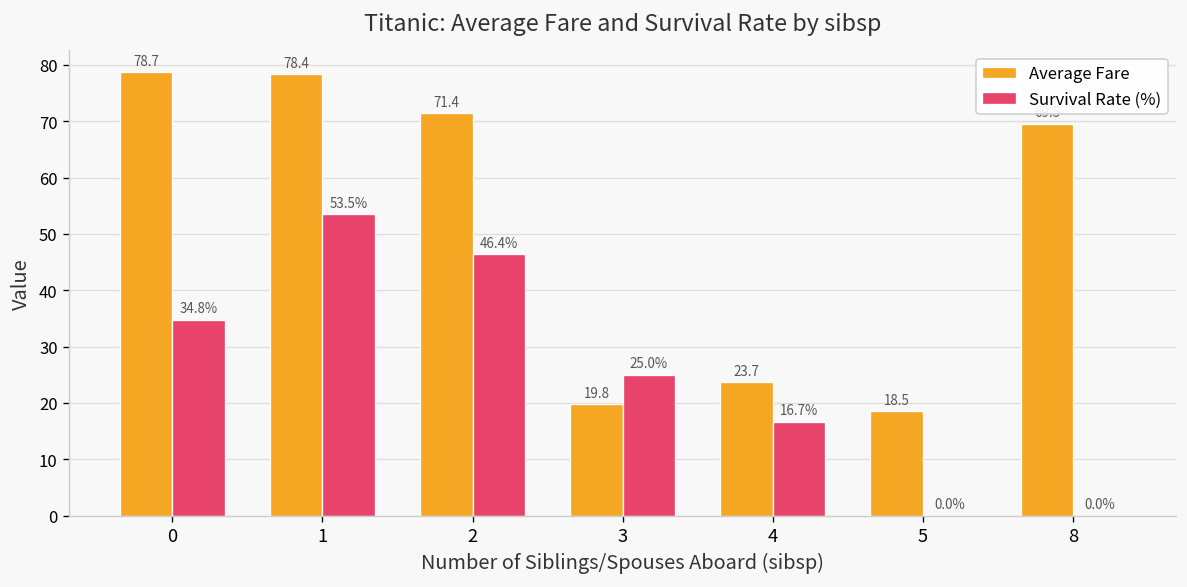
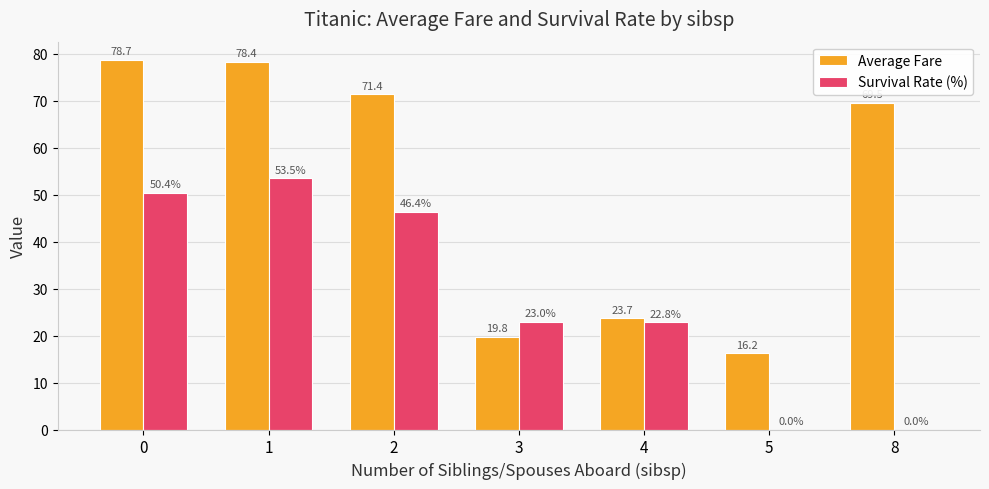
  {
    "Average Fare": {
      "0": "78.7",
      "1": "78.4",
      "2": "71.4",
      "3": "19.8",
      "4": "23.7",
-     "5": "18.5"
+     "5": "16.2"
    },
    "Survival Rate (%)": {
-     "0": "34.8%",
+     "0": "50.4%",
      "1": "53.5%",
      "2": "46.4%",
-     "3": "25.0%",
-     "4": "16.7%",
+     "3": "23.0%",
+     "4": "22.8%",
      "5": "0.0%",
      "8": "0.0%"
    }
  }
